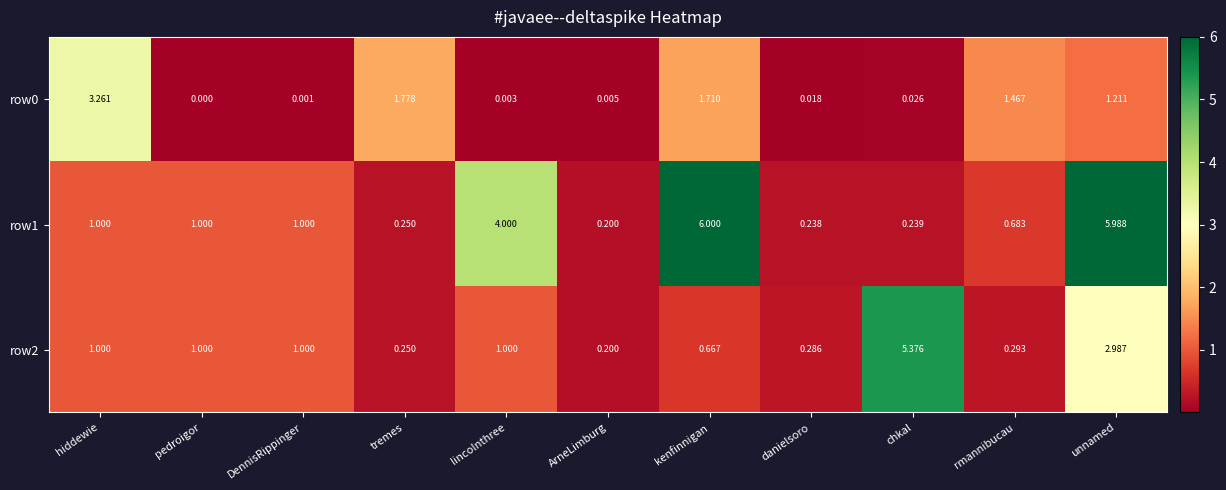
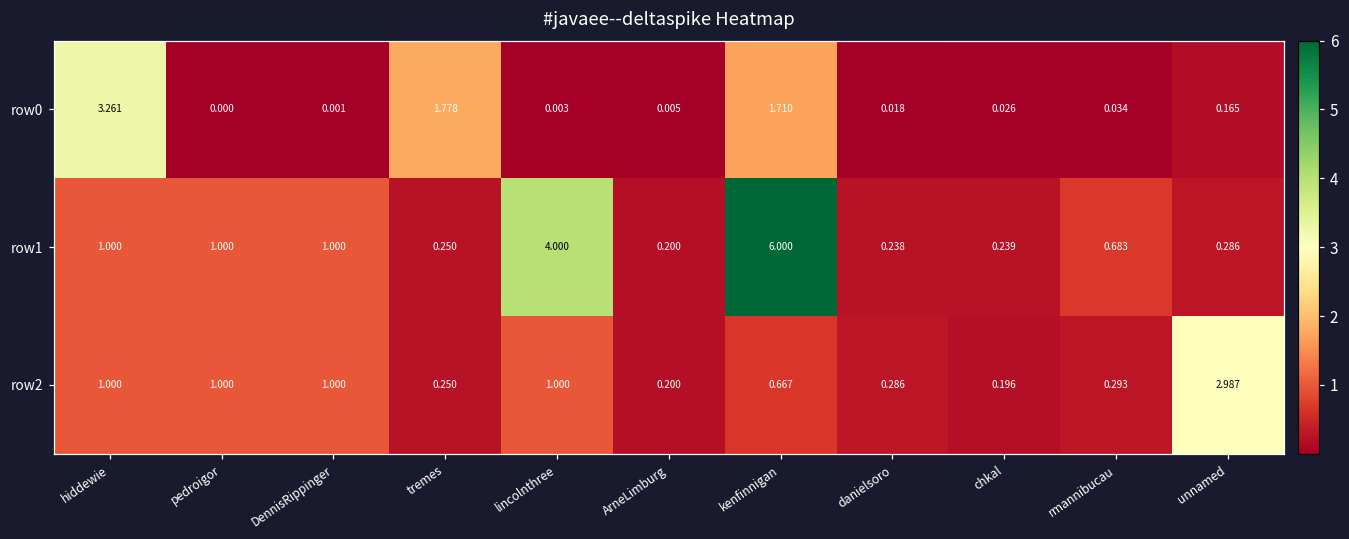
  {
    "row0": {
      "hiddewie": 3.261,
      "pedroigor": 0.000,
      "DennisRippinger": 0.001,
      "tremes": 1.778,
      "lincolnthree": 0.003,
      "ArneLimburg": 0.005,
      "kenfinnigan": 1.710,
      "danielsoro": 0.018,
      "chkal": 0.026,
-     "rmannibucau": 1.467,
-     "unnamed": 1.211
+     "rmannibucau": 0.034,
+     "unnamed": 0.165
    },
    "row1": {
      "hiddewie": 1.000,
      "pedroigor": 1.000,
      "DennisRippinger": 1.000,
      "tremes": 0.250,
      "lincolnthree": 4.000,
      "ArneLimburg": 0.200,
      "kenfinnigan": 6.000,
      "danielsoro": 0.238,
      "chkal": 0.239,
      "rmannibucau": 0.683,
-     "unnamed": 5.988
+     "unnamed": 0.286
    },
    "row2": {
      "hiddewie": 1.000,
      "pedroigor": 1.000,
      "DennisRippinger": 1.000,
      "tremes": 0.250,
      "lincolnthree": 1.000,
      "ArneLimburg": 0.200,
      "kenfinnigan": 0.667,
      "danielsoro": 0.286,
-     "chkal": 5.376,
+     "chkal": 0.196,
      "rmannibucau": 0.293,
      "unnamed": 2.987
    }
  }
